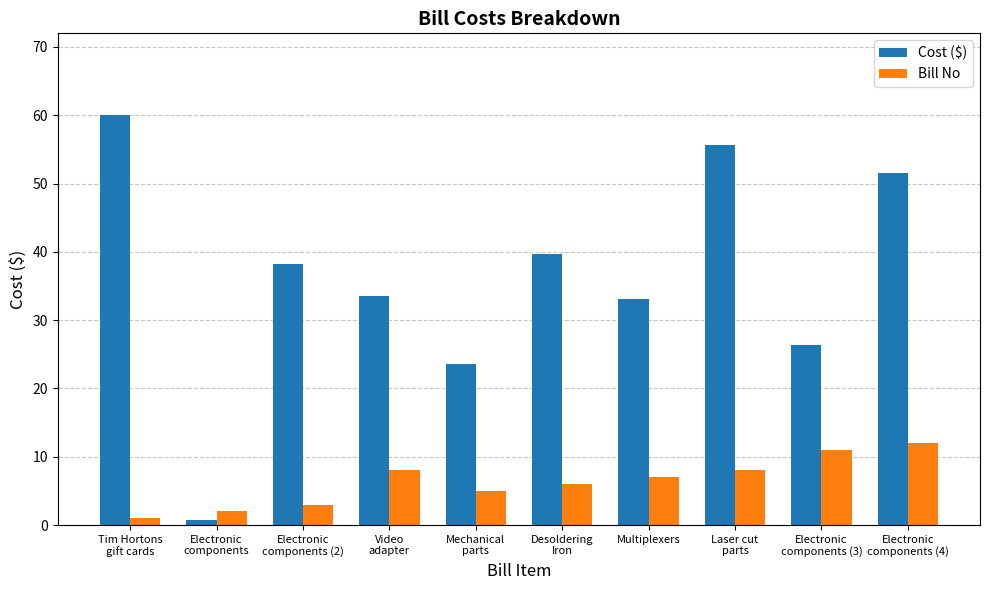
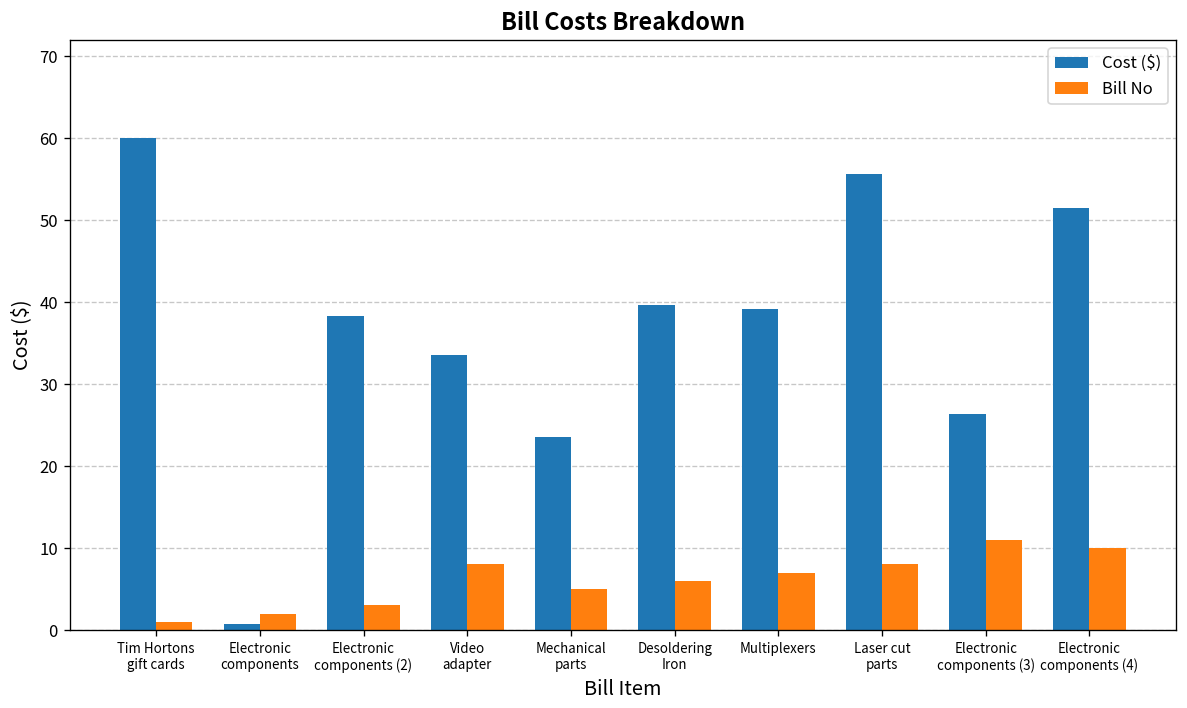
  {
    "Cost ($)": {
      "Tim Hortons gift cards": 60,
      "Electronic components": 1,
      "Electronic components (2)": 38,
      "Video adapter": 34,
      "Mechanical parts": 24,
      "Desoldering Iron": 40,
-     "Multiplexers": 33,
+     "Multiplexers": 39,
      "Laser cut parts": 56,
      "Electronic components (3)": 26,
      "Electronic components (4)": 52
    },
    "Bill No": {
      "Tim Hortons gift cards": 1,
      "Electronic components": 2,
      "Electronic components (2)": 3,
      "Video adapter": 8,
      "Mechanical parts": 5,
      "Desoldering Iron": 6,
      "Multiplexers": 7,
      "Laser cut parts": 8,
      "Electronic components (3)": 11,
-     "Electronic components (4)": 12
+     "Electronic components (4)": 10
    }
  }
